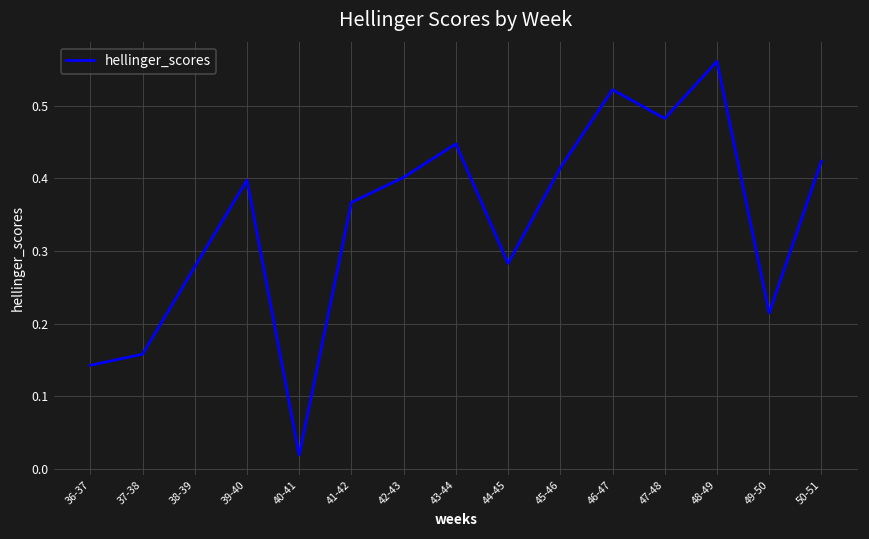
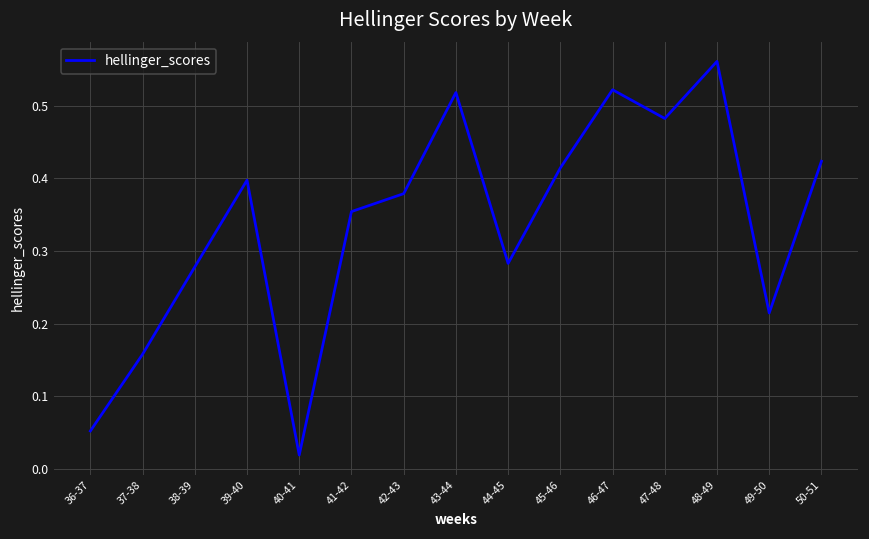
  {
-   "36-37": 0.14,
+   "36-37": 0.05,
    "37-38": 0.16,
    "38-39": 0.28,
    "39-40": 0.40,
    "40-41": 0.02,
-   "41-42": 0.37,
-   "42-43": 0.40,
-   "43-44": 0.45,
+   "41-42": 0.35,
+   "42-43": 0.38,
+   "43-44": 0.52,
    "44-45": 0.28,
    "45-46": 0.41,
    "46-47": 0.52,
    "47-48": 0.48,
    "48-49": 0.56,
    "49-50": 0.21,
    "50-51": 0.42
  }
